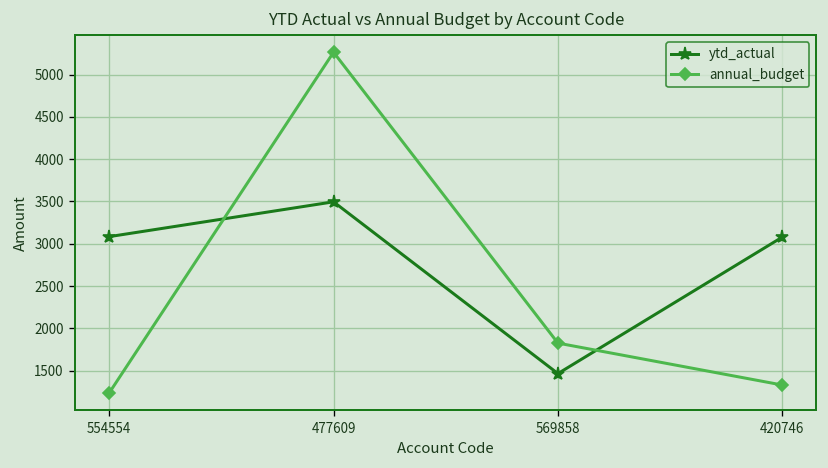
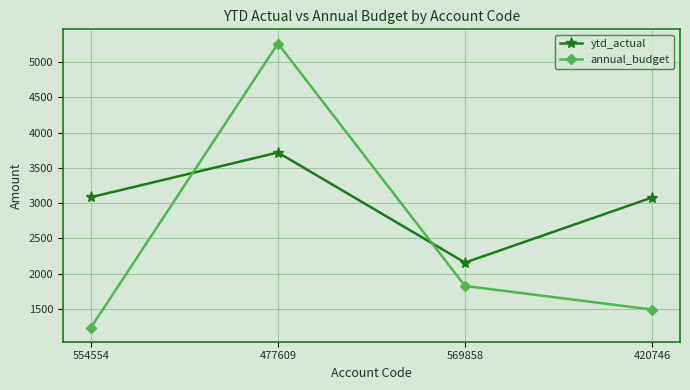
  {
    "ytd_actual": {
      "554554": 3100,
-     "477609": 3500,
-     "569858": 1500,
+     "477609": 3700,
+     "569858": 2200,
      "420746": 3100
    },
    "annual_budget": {
      "554554": 1200,
      "477609": 5300,
      "569858": 1800,
-     "420746": 1300
+     "420746": 1500
    }
  }
